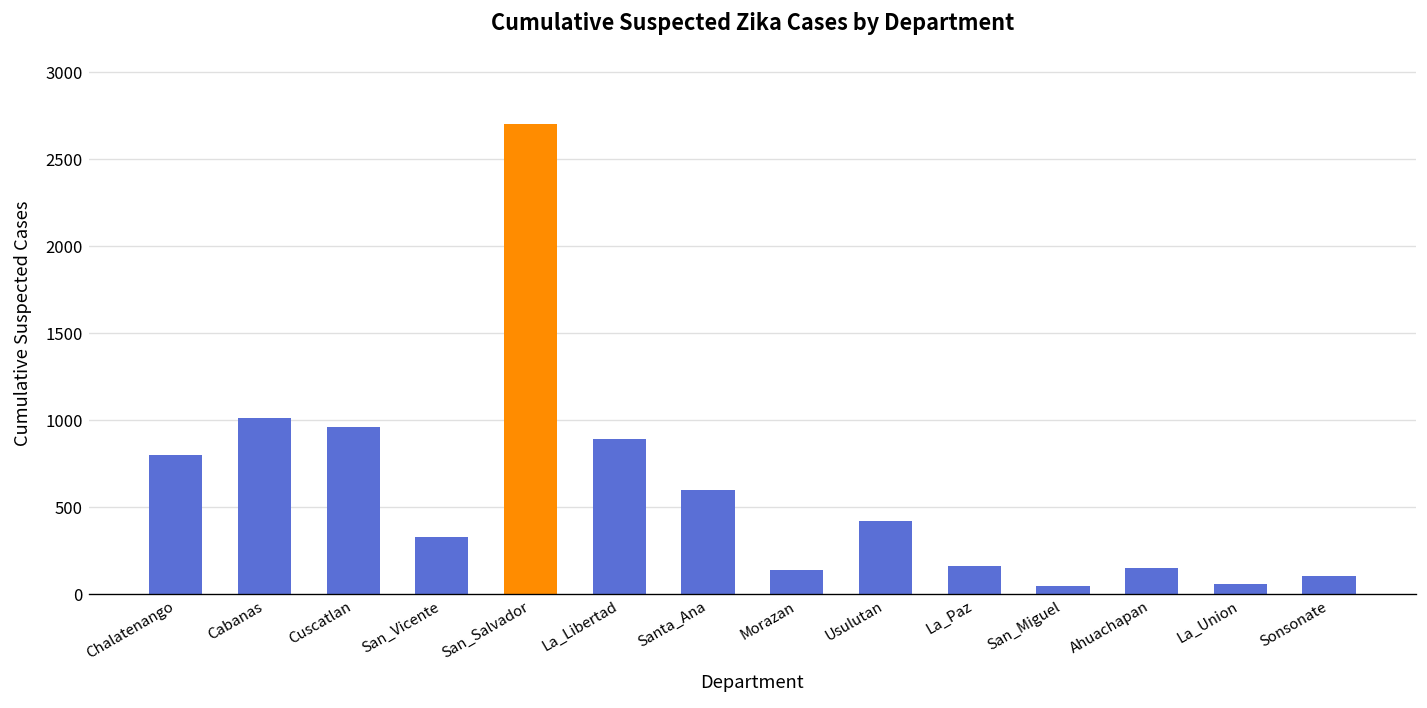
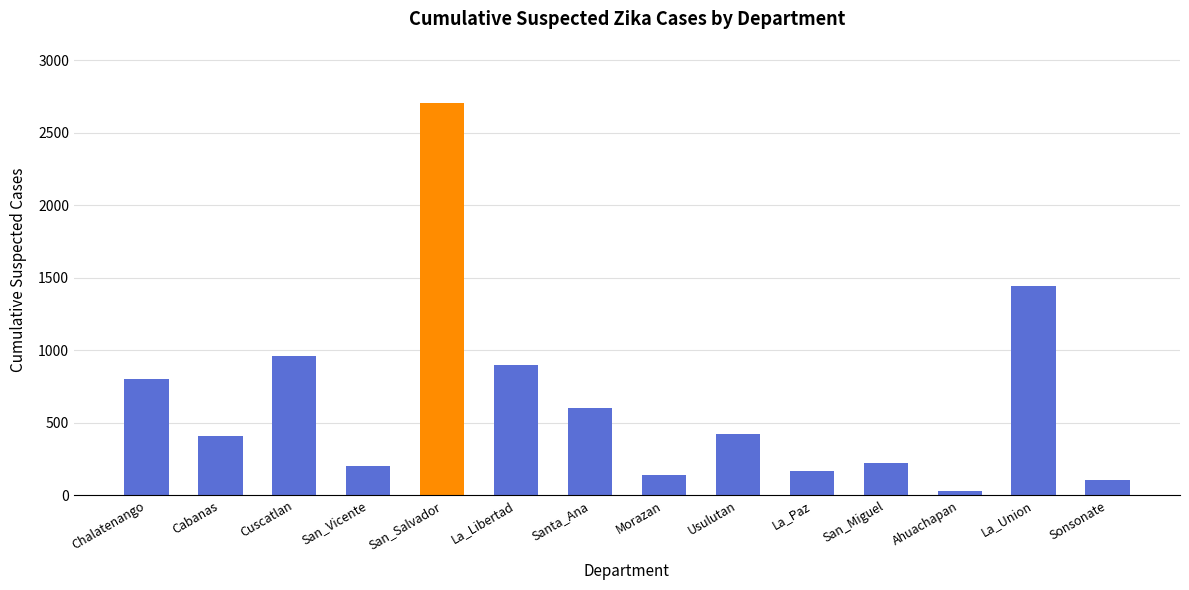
  {
    "Chalatenango": 800,
-   "Cabanas": 1010,
+   "Cabanas": 410,
    "Cuscatlan": 960,
-   "San_Vicente": 330,
+   "San_Vicente": 200,
    "San_Salvador": 2700,
    "La_Libertad": 890,
    "Santa_Ana": 600,
    "Morazan": 140,
    "Usulutan": 420,
    "La_Paz": 160,
-   "San_Miguel": 50,
-   "Ahuachapan": 150,
-   "La_Union": 60,
+   "San_Miguel": 220,
+   "Ahuachapan": 30,
+   "La_Union": 1440,
    "Sonsonate": 100
  }
